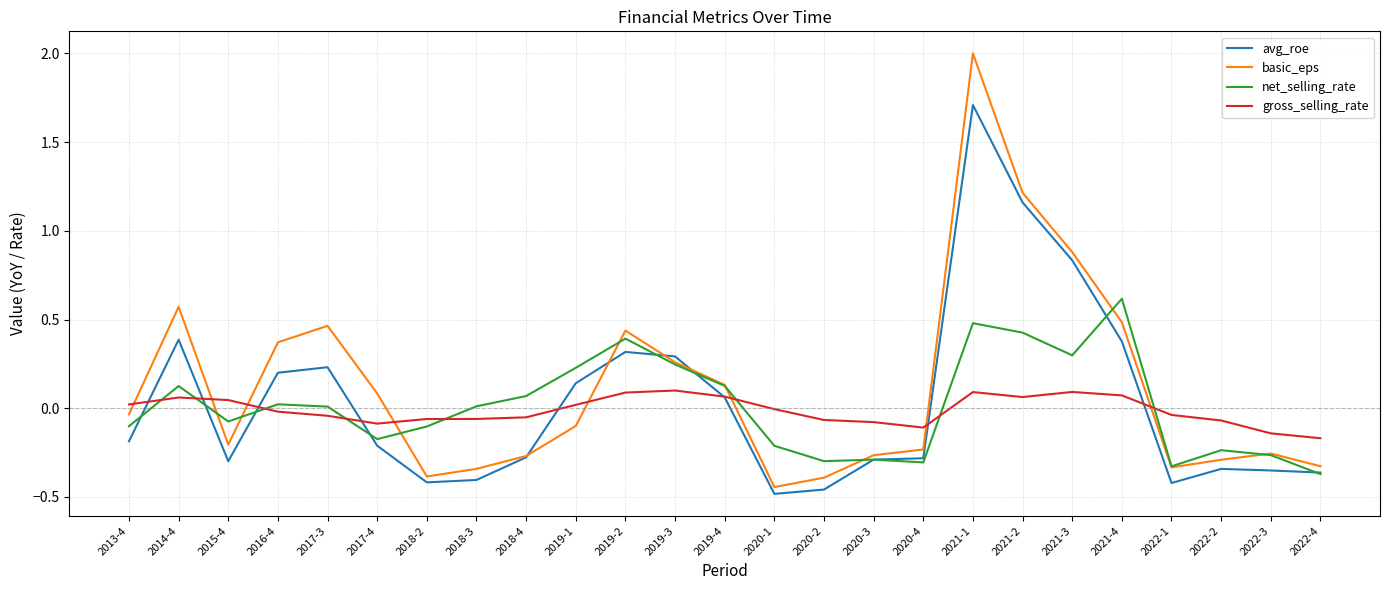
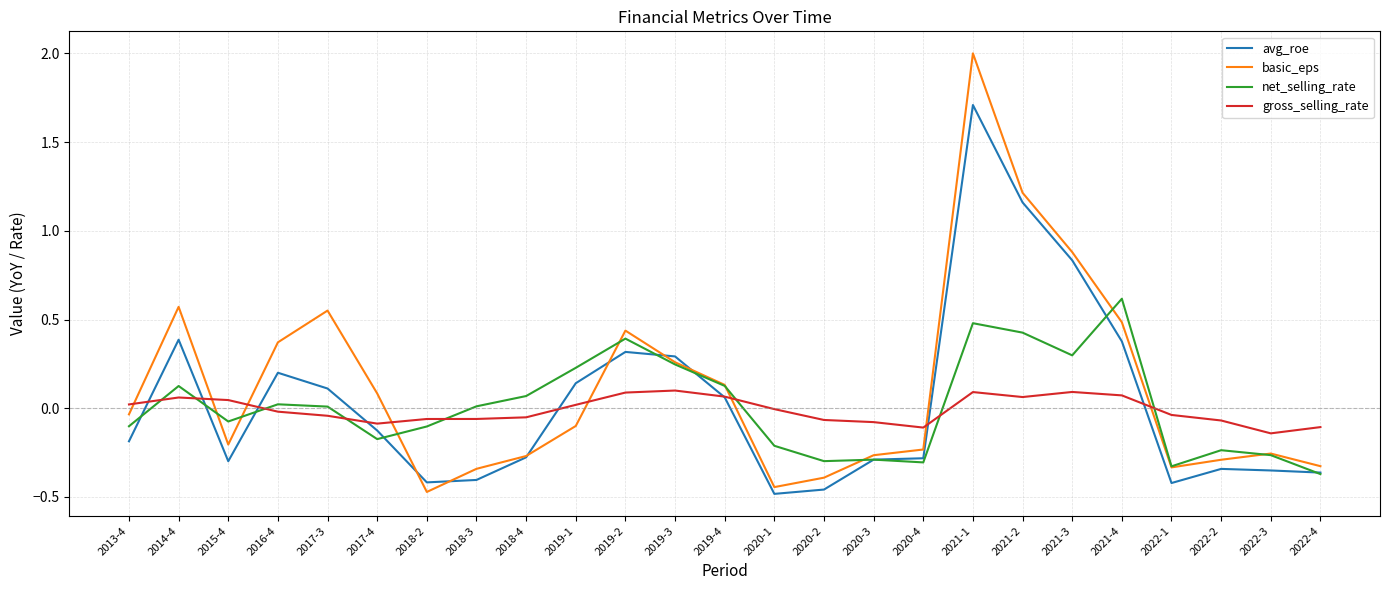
  {
    "avg_roe": {
      "2013-4": -0.19,
      "2014-4": 0.39,
      "2015-4": -0.30,
      "2016-4": 0.20,
-     "2017-3": 0.23,
-     "2017-4": -0.21,
+     "2017-3": 0.11,
+     "2017-4": -0.13,
      "2018-2": -0.42,
      "2018-3": -0.40,
      "2019-1": 0.14,
      "2019-2": 0.32,
      "2019-3": 0.29,
      "2020-1": -0.48,
      "2020-2": -0.46,
      "2020-4": -0.28,
      "2021-1": 1.71,
      "2021-2": 1.16,
      "2021-3": 0.83,
      "2021-4": 0.38,
      "2022-1": -0.42,
      "2022-2": -0.34,
      "2022-3": -0.35
    },
    "basic_eps": {
      "2013-4": -0.03,
      "2014-4": 0.57,
      "2015-4": -0.20,
      "2016-4": 0.37,
-     "2017-3": 0.46,
+     "2017-3": 0.55,
      "2017-4": 0.08,
-     "2018-2": -0.38,
+     "2018-2": -0.47,
      "2018-3": -0.34,
      "2019-1": -0.10,
      "2019-2": 0.44,
      "2020-1": -0.44,
      "2020-2": -0.39,
      "2020-3": -0.26,
      "2020-4": -0.23,
      "2021-1": 2.00,
      "2021-2": 1.21,
      "2021-3": 0.88,
      "2021-4": 0.48,
      "2022-2": -0.29,
      "2022-4": -0.33
    },
    "net_selling_rate": {
      "2013-4": -0.10,
      "2014-4": 0.13,
      "2015-4": -0.07,
      "2016-4": 0.02,
      "2017-3": 0.01,
      "2017-4": -0.17,
      "2018-2": -0.10,
      "2018-3": 0.01,
      "2018-4": 0.07,
      "2019-1": 0.23,
      "2019-2": 0.39,
      "2020-1": -0.21,
      "2020-2": -0.30,
      "2020-4": -0.31,
      "2021-1": 0.48,
      "2021-2": 0.43,
      "2021-3": 0.30,
      "2021-4": 0.62,
      "2022-2": -0.24
    },
    "gross_selling_rate": {
      "2013-4": 0.02,
      "2014-4": 0.06,
      "2015-4": 0.05,
      "2016-4": -0.02,
      "2017-3": -0.04,
      "2017-4": -0.09,
      "2018-2": -0.06,
      "2018-3": -0.06,
      "2018-4": -0.05,
      "2019-1": 0.02,
      "2019-2": 0.09,
      "2019-3": 0.10,
      "2020-1": 0.00,
      "2020-2": -0.07,
      "2020-3": -0.08,
      "2020-4": -0.11,
      "2021-1": 0.09,
      "2021-2": 0.06,
      "2021-3": 0.09,
      "2021-4": 0.07,
      "2022-1": -0.04,
      "2022-2": -0.07,
      "2022-3": -0.14,
-     "2022-4": -0.17
+     "2022-4": -0.11
    }
  }
